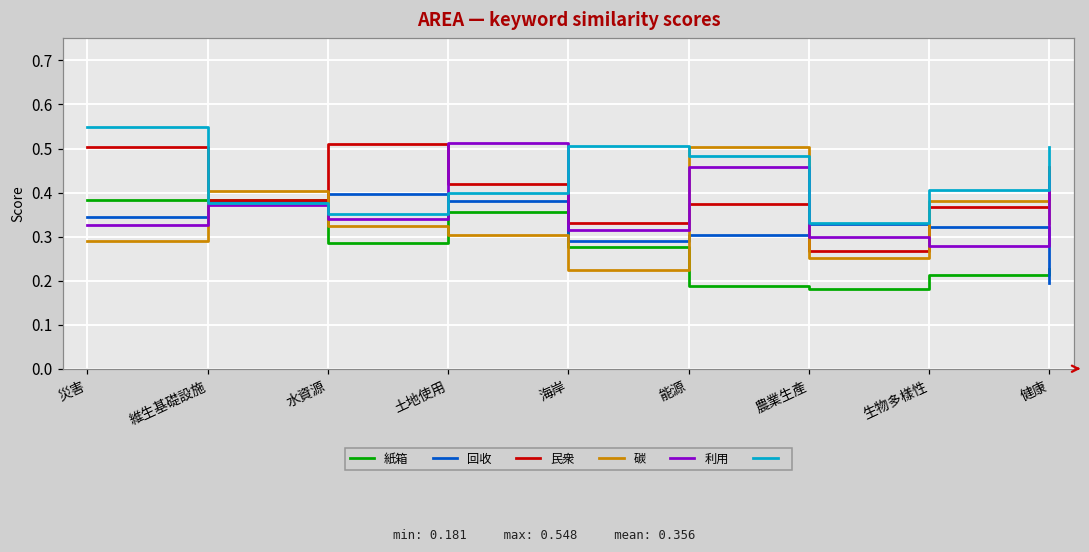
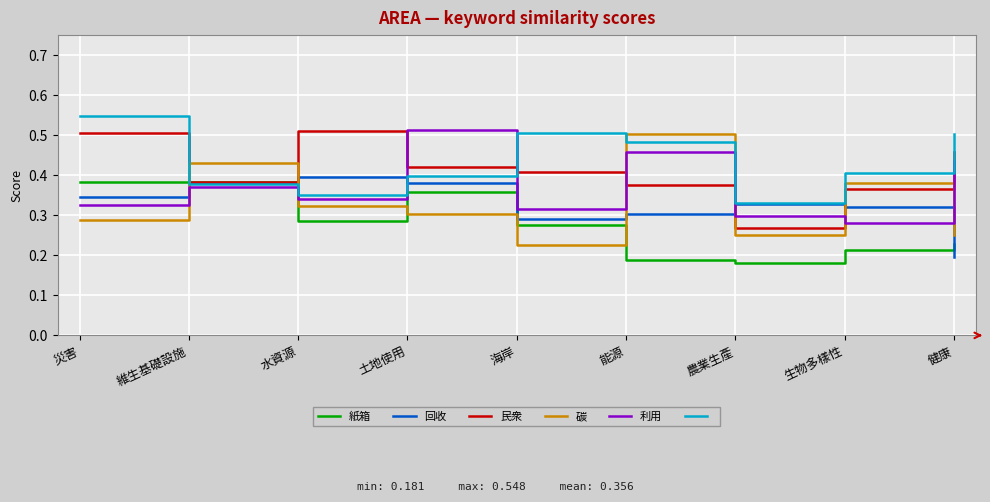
  {
    "紙箱": {
      "災害": 0.38,
      "水資源": 0.28,
      "土地使用": 0.36,
      "海岸": 0.28,
      "能源": 0.19,
      "農業生產": 0.18,
      "生物多樣性": 0.21,
      "健康": 0.23
    },
    "回收": {
      "災害": 0.34,
      "水資源": 0.40,
      "土地使用": 0.38,
      "海岸": 0.29,
      "能源": 0.30,
      "生物多樣性": 0.32,
      "健康": 0.20
    },
    "民衆": {
      "災害": 0.50,
      "水資源": 0.51,
      "土地使用": 0.42,
-     "海岸": 0.33,
+     "海岸": 0.41,
      "能源": 0.38,
      "農業生產": 0.27,
      "生物多樣性": 0.37,
      "健康": 0.46
    },
    "碳": {
      "災害": 0.29,
-     "維生基礎設施": 0.40,
+     "維生基礎設施": 0.43,
      "水資源": 0.32,
      "土地使用": 0.30,
      "海岸": 0.22,
      "能源": 0.50,
      "農業生產": 0.25,
      "生物多樣性": 0.38,
-     "健康": 0.33
+     "健康": 0.25
    },
    "利用": {
      "災害": 0.33,
      "水資源": 0.34,
      "土地使用": 0.51,
      "海岸": 0.32,
      "能源": 0.46,
      "農業生產": 0.30,
      "生物多樣性": 0.28,
      "健康": 0.44
    },
    "​": {
      "災害": 0.55,
      "水資源": 0.35,
      "土地使用": 0.40,
      "海岸": 0.51,
      "能源": 0.48,
      "生物多樣性": 0.41,
      "健康": 0.50
    }
  }
